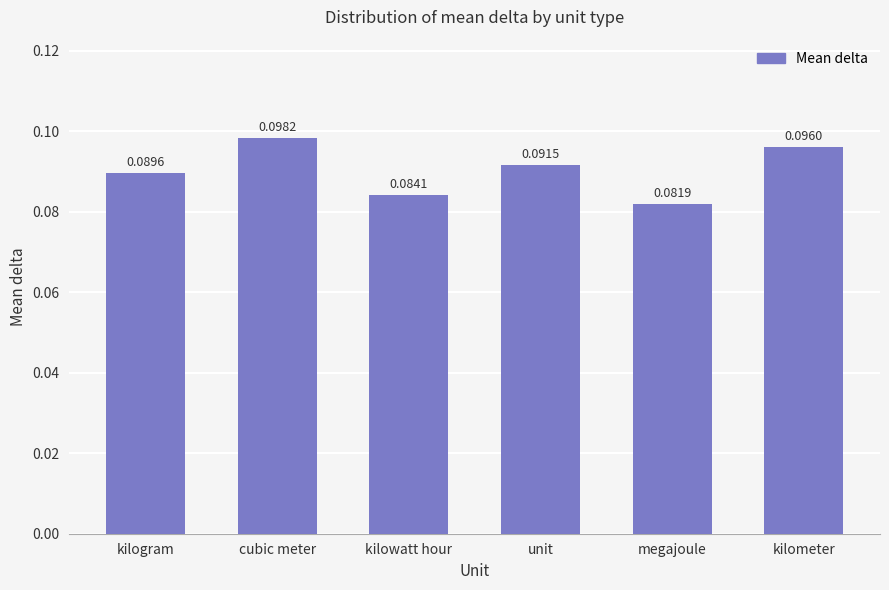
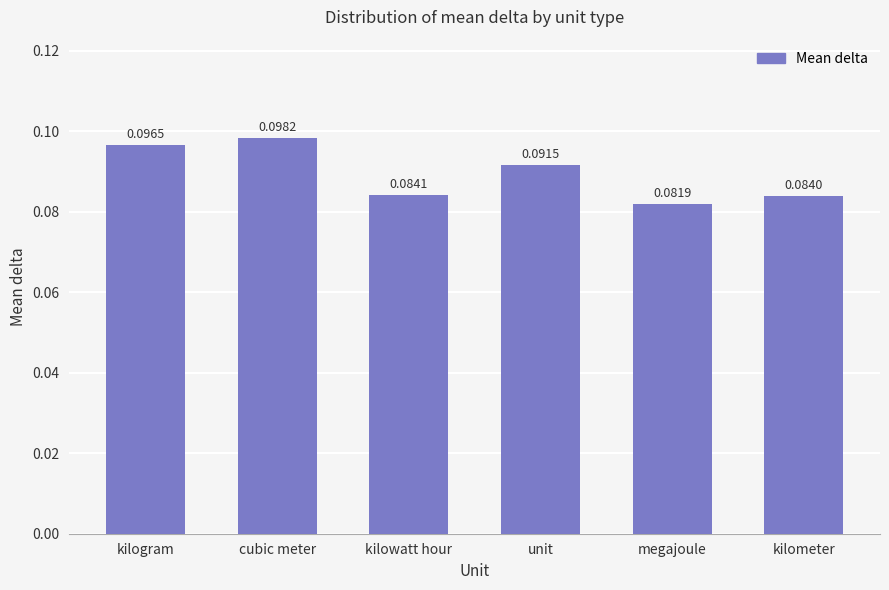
  {
-   "kilogram": 0.0896,
+   "kilogram": 0.0965,
    "cubic meter": 0.0982,
    "kilowatt hour": 0.0841,
    "unit": 0.0915,
    "megajoule": 0.0819,
-   "kilometer": 0.0960
+   "kilometer": 0.0840
  }
